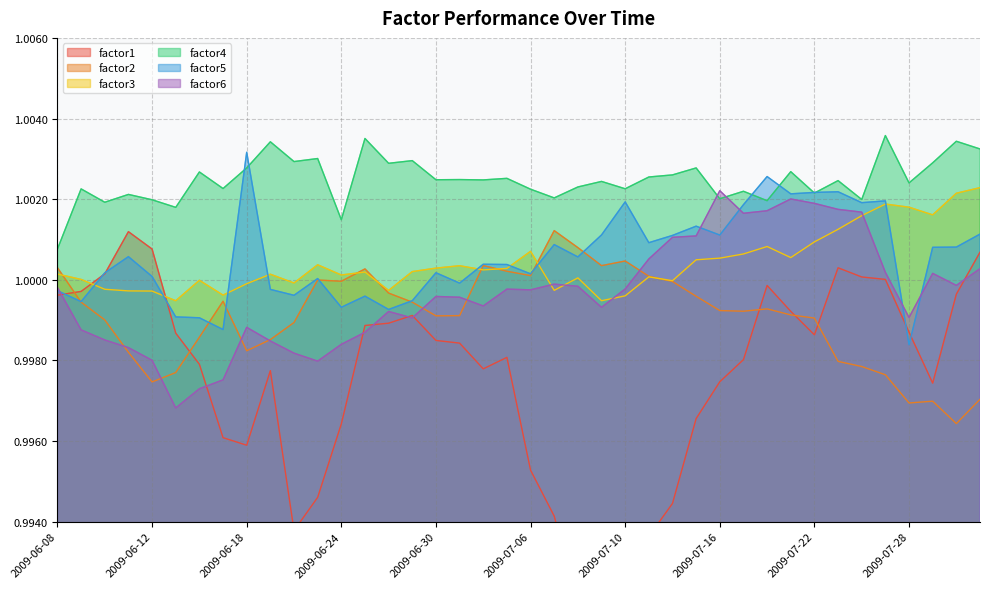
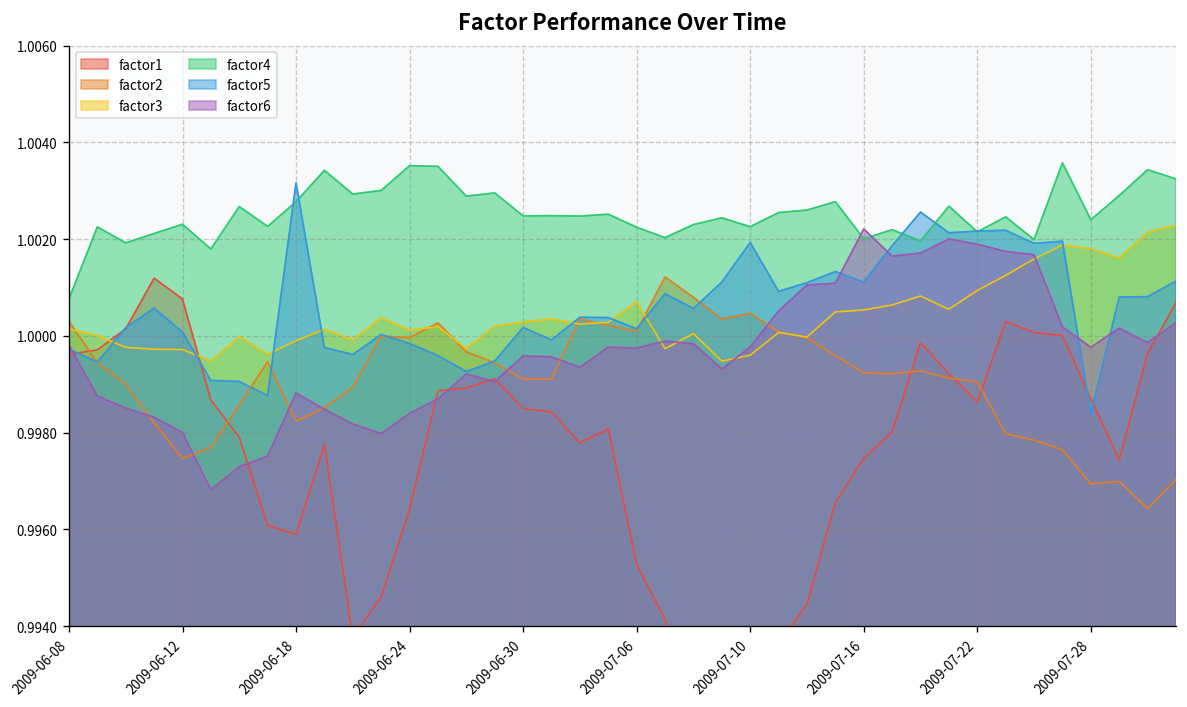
  {
    "factor4": {
      "2009-06-08": 1.0008,
-     "2009-06-12": 1.0020,
+     "2009-06-12": 1.0023,
      "2009-06-18": 1.0028,
-     "2009-06-24": 1.0015,
+     "2009-06-24": 1.0035,
      "2009-06-30": 1.0025,
      "2009-07-06": 1.0022,
      "2009-07-10": 1.0023,
      "2009-07-16": 1.0020,
      "2009-07-28": 1.0024
    },
    "factor5": {
      "2009-06-08": 0.9997,
      "2009-06-12": 1.0001,
      "2009-06-18": 1.0032,
-     "2009-06-24": 0.9993,
+     "2009-06-24": 0.9998,
      "2009-06-30": 1.0002,
      "2009-07-10": 1.0019,
      "2009-07-16": 1.0011,
      "2009-07-28": 0.9984
    },
    "factor6": {
      "2009-06-08": 0.9998,
      "2009-06-12": 0.9980,
      "2009-06-18": 0.9988,
      "2009-06-24": 0.9984,
      "2009-06-30": 0.9996,
      "2009-07-06": 0.9997,
      "2009-07-10": 0.9998,
      "2009-07-16": 1.0022,
      "2009-07-22": 1.0019,
-     "2009-07-28": 0.9991
+     "2009-07-28": 0.9998
    }
  }
